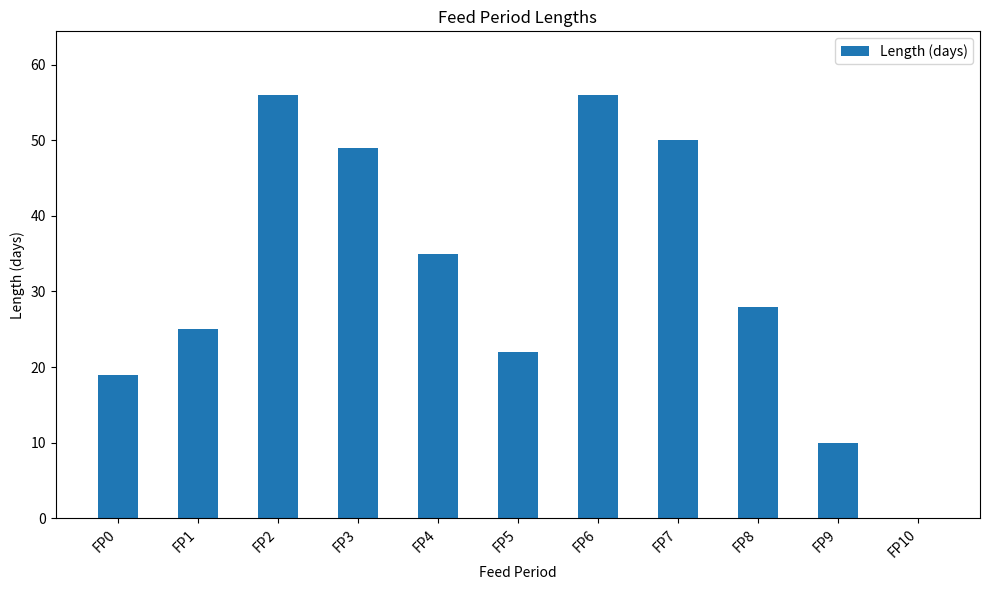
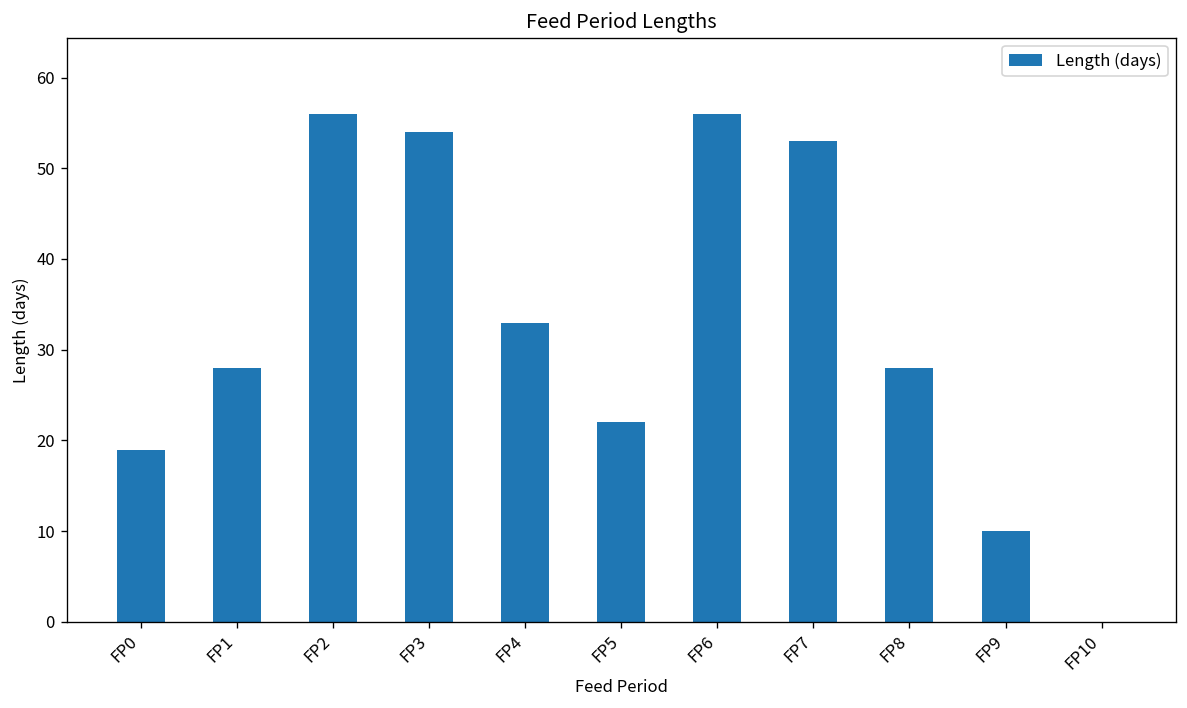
  {
    "FP0": 19,
-   "FP1": 25,
+   "FP1": 28,
    "FP2": 56,
-   "FP3": 49,
-   "FP4": 35,
+   "FP3": 54,
+   "FP4": 33,
    "FP5": 22,
    "FP6": 56,
-   "FP7": 50,
+   "FP7": 53,
    "FP8": 28,
    "FP9": 10,
    "FP10": 0
  }
